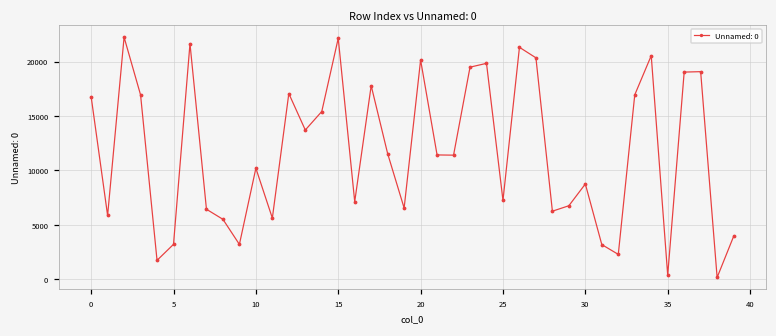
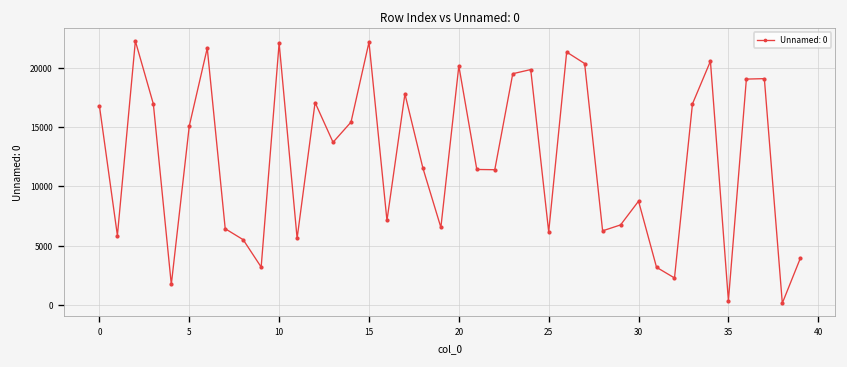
  {
    "0": 17000,
-   "5": 3000,
-   "10": 10000,
+   "5": 15000,
+   "10": 22000,
    "15": 22000,
    "20": 20000,
-   "25": 7000,
+   "25": 6000,
    "30": 9000,
    "35": 0
  }
